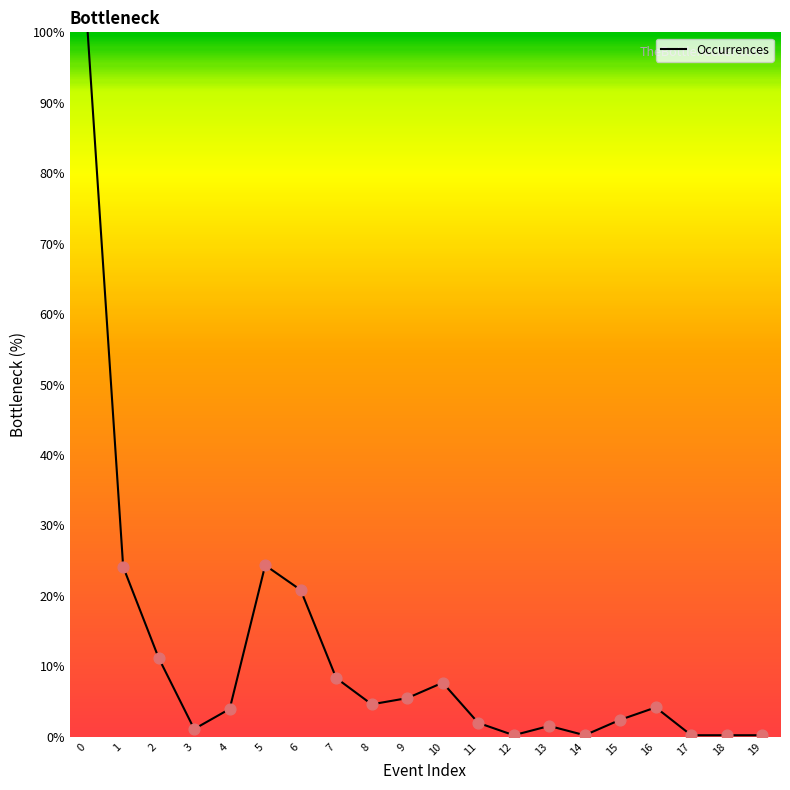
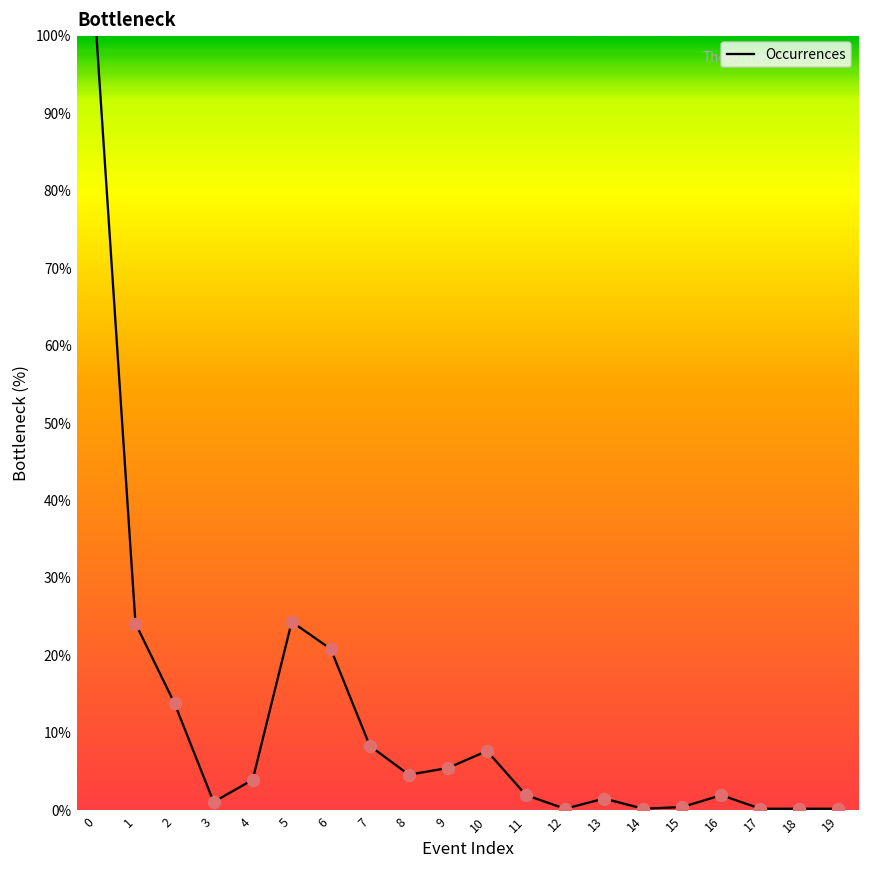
  {
    "Occurrences": {
      "0": "100%",
-     "2": "11%",
-     "15": "2%",
-     "16": "4%"
+     "2": "14%",
+     "15": "0%",
+     "16": "2%"
    }
  }
